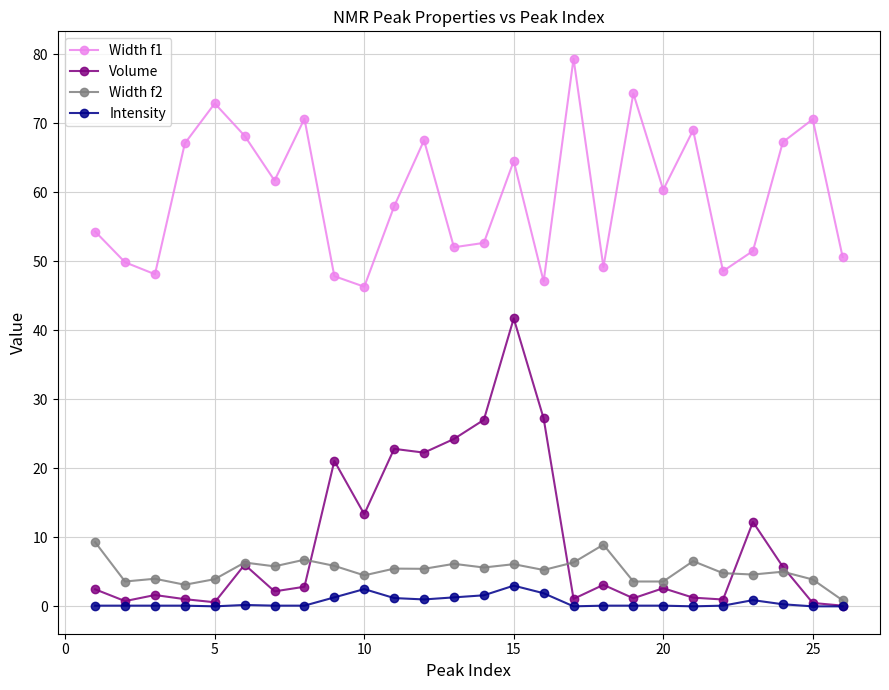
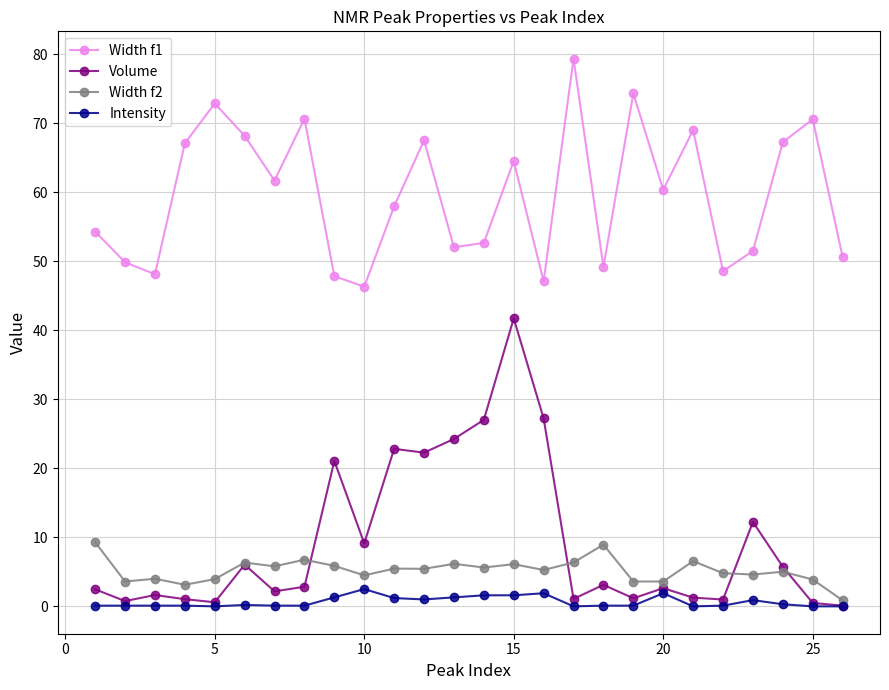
  {
    "Width f1": {
      "5": 73,
      "10": 46,
      "15": 65,
      "20": 60,
      "25": 71
    },
    "Volume": {
      "5": 1,
-     "10": 13,
+     "10": 9,
      "15": 42,
      "20": 3,
      "25": 0
    },
    "Width f2": {
      "5": 4,
      "10": 4,
      "15": 6,
      "20": 4,
      "25": 4
    },
    "Intensity": {
      "5": 0,
      "10": 3,
-     "15": 3,
-     "20": 0,
+     "15": 2,
+     "20": 2,
      "25": 0
    }
  }
